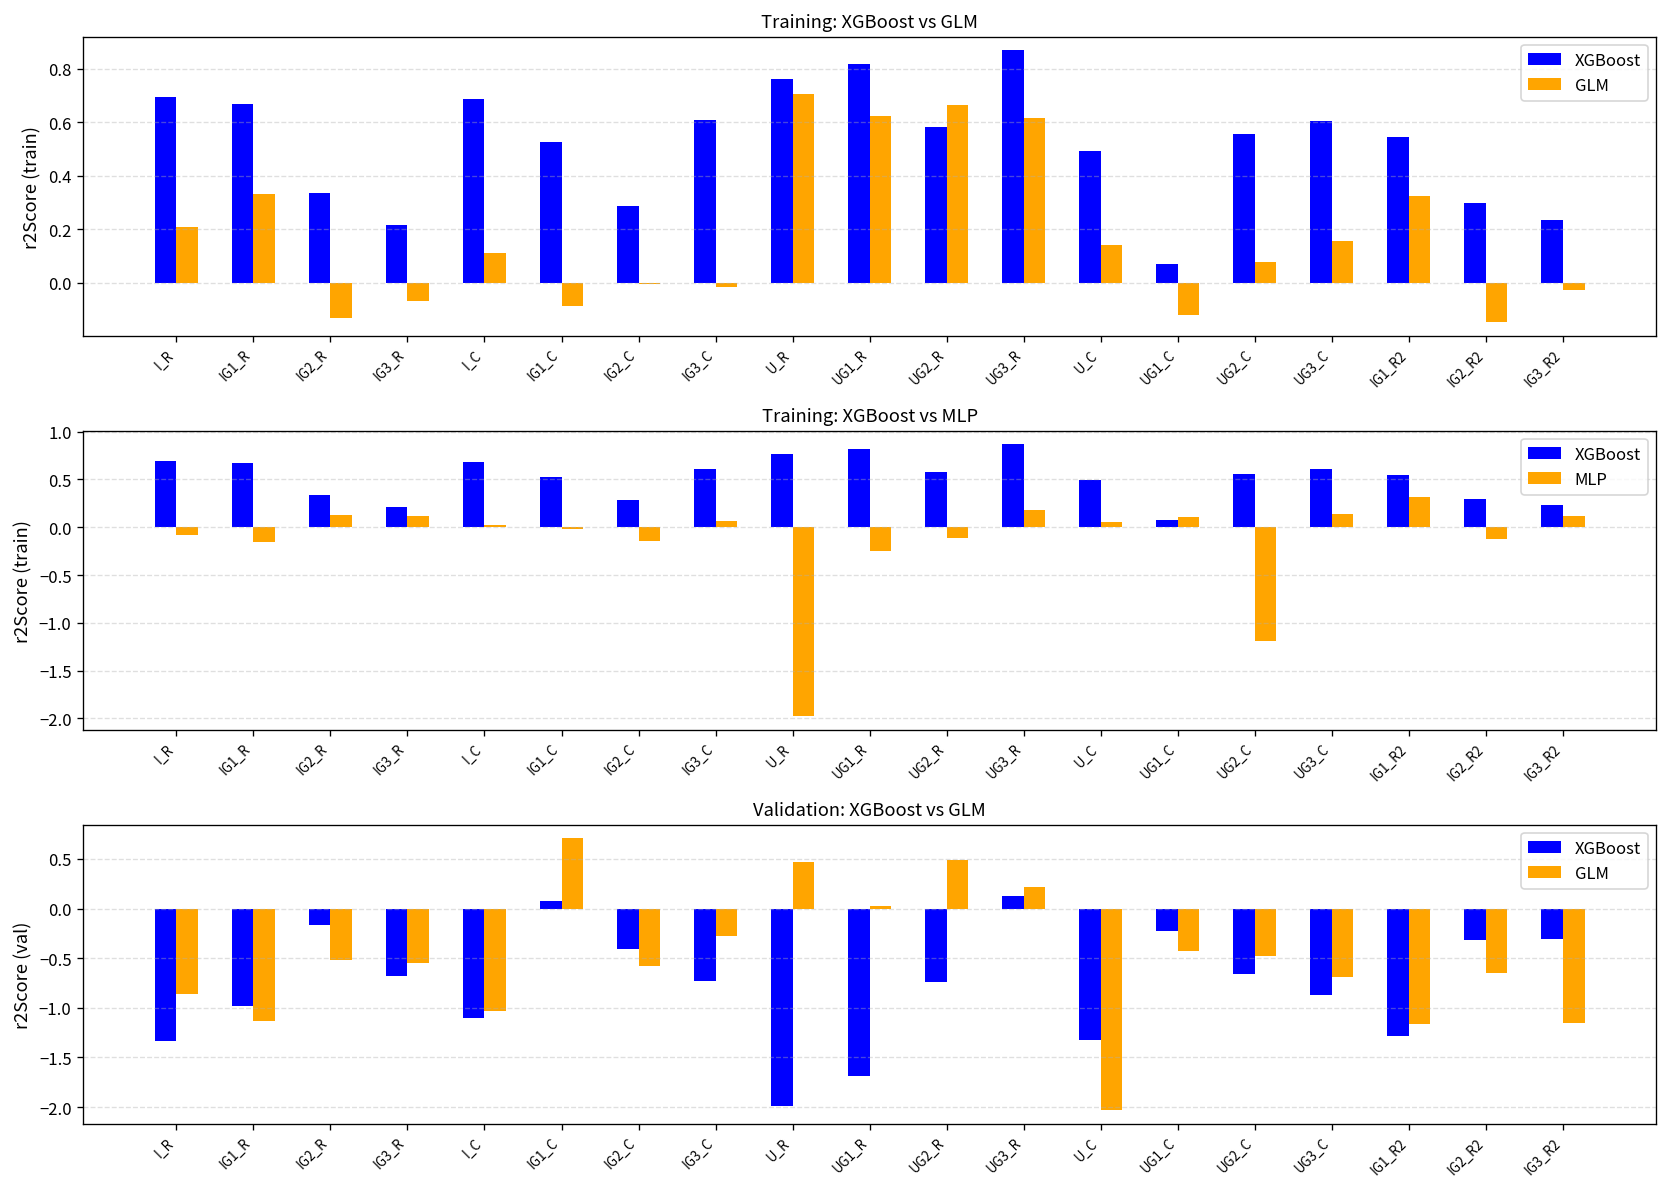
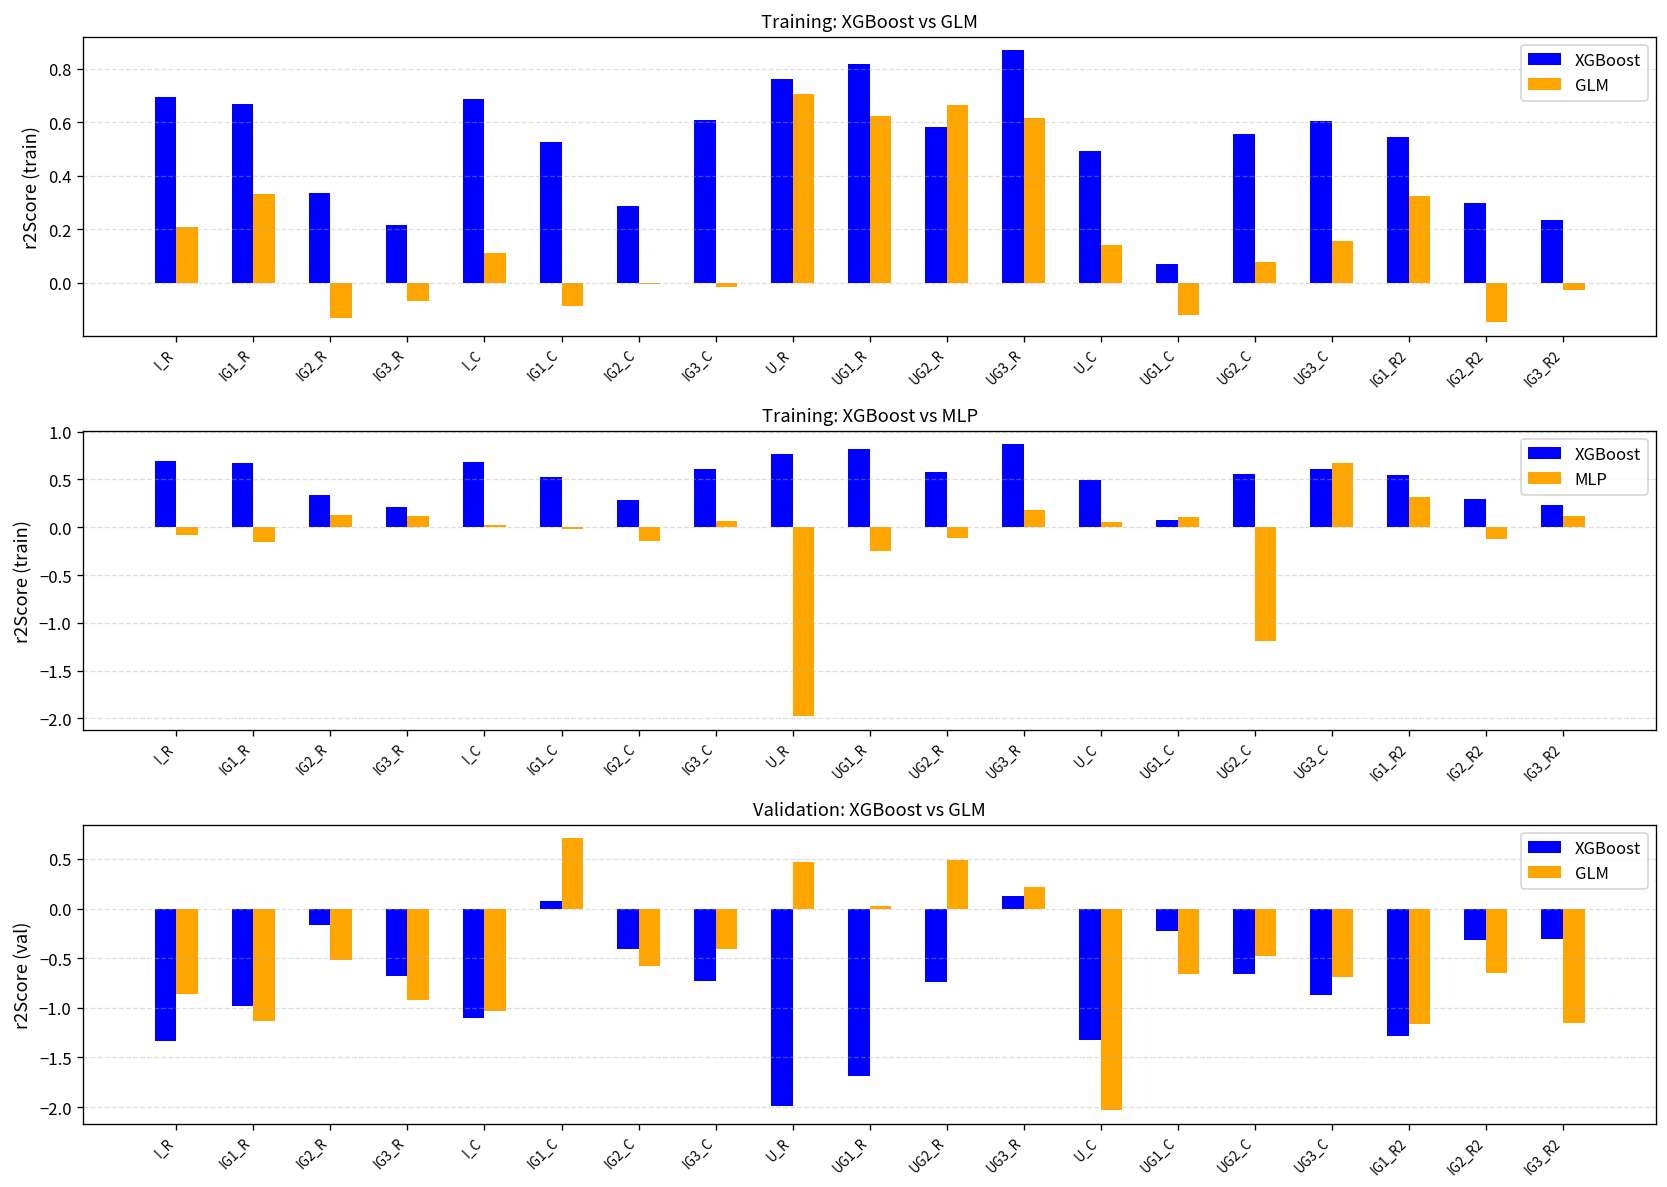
  {
    "Training: XGBoost vs GLM": {
      "XGBoost": {
        "I_R": 0.69,
        "IG1_R": 0.67,
        "IG2_R": 0.34,
        "IG3_R": 0.22,
        "I_C": 0.69,
        "IG1_C": 0.52,
        "IG2_C": 0.28,
        "IG3_C": 0.61,
        "U_R": 0.76,
        "UG1_R": 0.82,
        "UG2_R": 0.58,
        "UG3_R": 0.87,
        "U_C": 0.49,
        "UG1_C": 0.07,
        "UG2_C": 0.55,
        "UG3_C": 0.60,
        "IG1_R2": 0.54,
        "IG2_R2": 0.30,
        "IG3_R2": 0.23
      },
      "GLM": {
        "I_R": 0.21,
        "IG1_R": 0.33,
        "IG2_R": -0.13,
        "IG3_R": -0.07,
        "I_C": 0.11,
        "IG1_C": -0.09,
        "IG3_C": -0.02,
        "U_R": 0.71,
        "UG1_R": 0.62,
        "UG2_R": 0.66,
        "UG3_R": 0.62,
        "U_C": 0.14,
        "UG1_C": -0.12,
        "UG2_C": 0.08,
        "UG3_C": 0.15,
        "IG1_R2": 0.32,
        "IG2_R2": -0.15,
        "IG3_R2": -0.03
      }
    },
    "Training: XGBoost vs MLP": {
      "XGBoost": {
        "I_R": 0.7,
        "IG1_R": 0.7,
        "IG2_R": 0.3,
        "IG3_R": 0.2,
        "I_C": 0.7,
        "IG1_C": 0.5,
        "IG2_C": 0.3,
        "IG3_C": 0.6,
        "U_R": 0.8,
        "UG1_R": 0.8,
        "UG2_R": 0.6,
        "UG3_R": 0.9,
        "U_C": 0.5,
        "UG1_C": 0.1,
        "UG2_C": 0.6,
        "UG3_C": 0.6,
        "IG1_R2": 0.5,
        "IG2_R2": 0.3,
        "IG3_R2": 0.2
      },
      "MLP": {
        "I_R": -0.1,
        "IG1_R": -0.2,
        "IG2_R": 0.1,
        "IG3_R": 0.1,
        "IG2_C": -0.1,
        "IG3_C": 0.1,
        "U_R": -2.0,
        "UG1_R": -0.3,
        "UG2_R": -0.1,
        "UG3_R": 0.2,
        "U_C": 0.1,
        "UG1_C": 0.1,
        "UG2_C": -1.2,
-       "UG3_C": 0.1,
+       "UG3_C": 0.7,
        "IG1_R2": 0.3,
        "IG2_R2": -0.1,
        "IG3_R2": 0.1
      }
    },
    "Validation: XGBoost vs GLM": {
      "XGBoost": {
        "I_R": -1.3,
        "IG1_R": -1.0,
        "IG2_R": -0.2,
        "IG3_R": -0.7,
        "I_C": -1.1,
        "IG1_C": 0.1,
        "IG2_C": -0.4,
        "IG3_C": -0.7,
        "U_R": -2.0,
        "UG1_R": -1.7,
        "UG2_R": -0.7,
        "UG3_R": 0.1,
        "U_C": -1.3,
        "UG1_C": -0.2,
        "UG2_C": -0.7,
        "UG3_C": -0.9,
        "IG1_R2": -1.3,
        "IG2_R2": -0.3,
        "IG3_R2": -0.3
      },
      "GLM": {
        "I_R": -0.9,
        "IG1_R": -1.1,
        "IG2_R": -0.5,
-       "IG3_R": -0.5,
+       "IG3_R": -0.9,
        "I_C": -1.0,
        "IG1_C": 0.7,
        "IG2_C": -0.6,
-       "IG3_C": -0.3,
+       "IG3_C": -0.4,
        "U_R": 0.5,
        "UG2_R": 0.5,
        "UG3_R": 0.2,
        "U_C": -2.0,
-       "UG1_C": -0.4,
+       "UG1_C": -0.7,
        "UG2_C": -0.5,
        "UG3_C": -0.7,
        "IG1_R2": -1.2,
        "IG2_R2": -0.6,
        "IG3_R2": -1.1
      }
    }
  }
